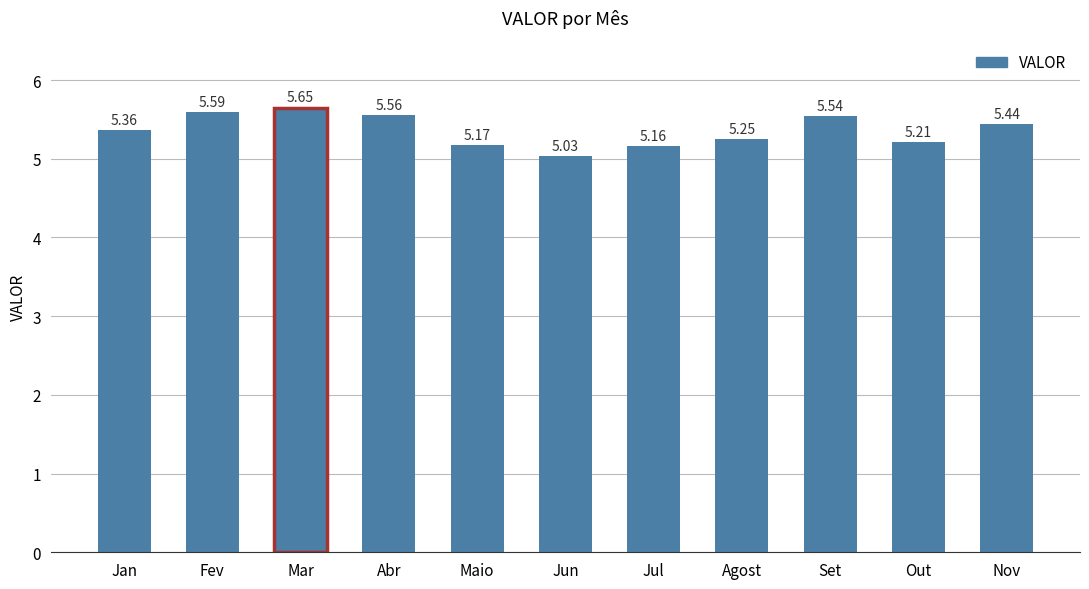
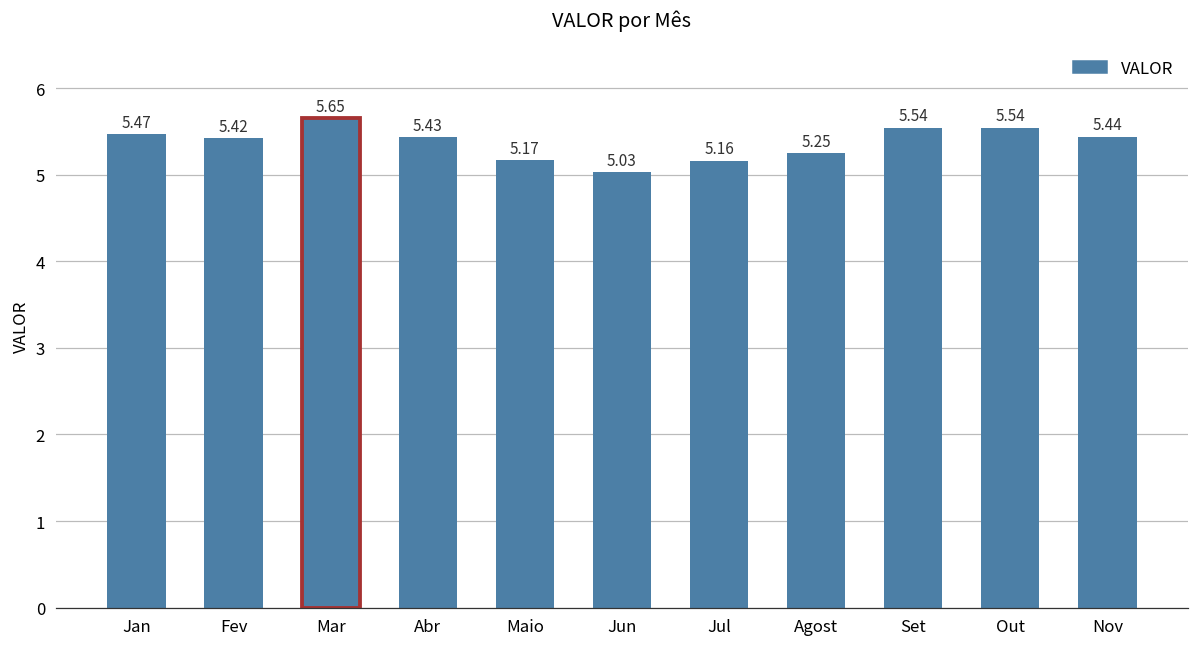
  {
-   "Jan": 5.36,
-   "Fev": 5.59,
+   "Jan": 5.47,
+   "Fev": 5.42,
    "Mar": 5.65,
-   "Abr": 5.56,
+   "Abr": 5.43,
    "Maio": 5.17,
    "Jun": 5.03,
    "Jul": 5.16,
    "Agost": 5.25,
    "Set": 5.54,
-   "Out": 5.21,
+   "Out": 5.54,
    "Nov": 5.44
  }
